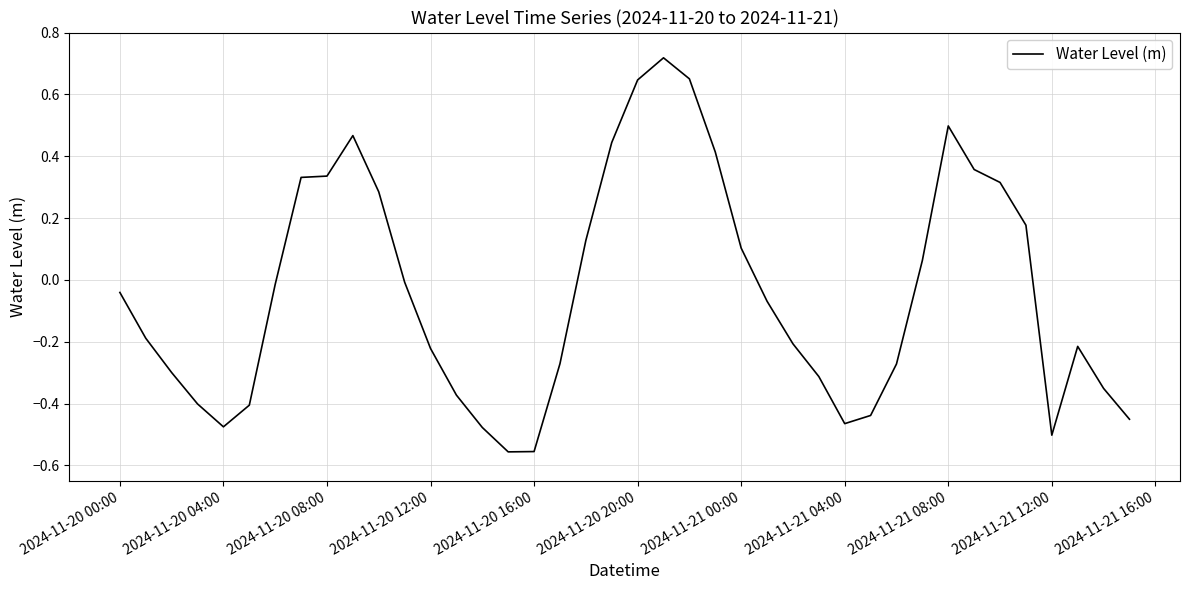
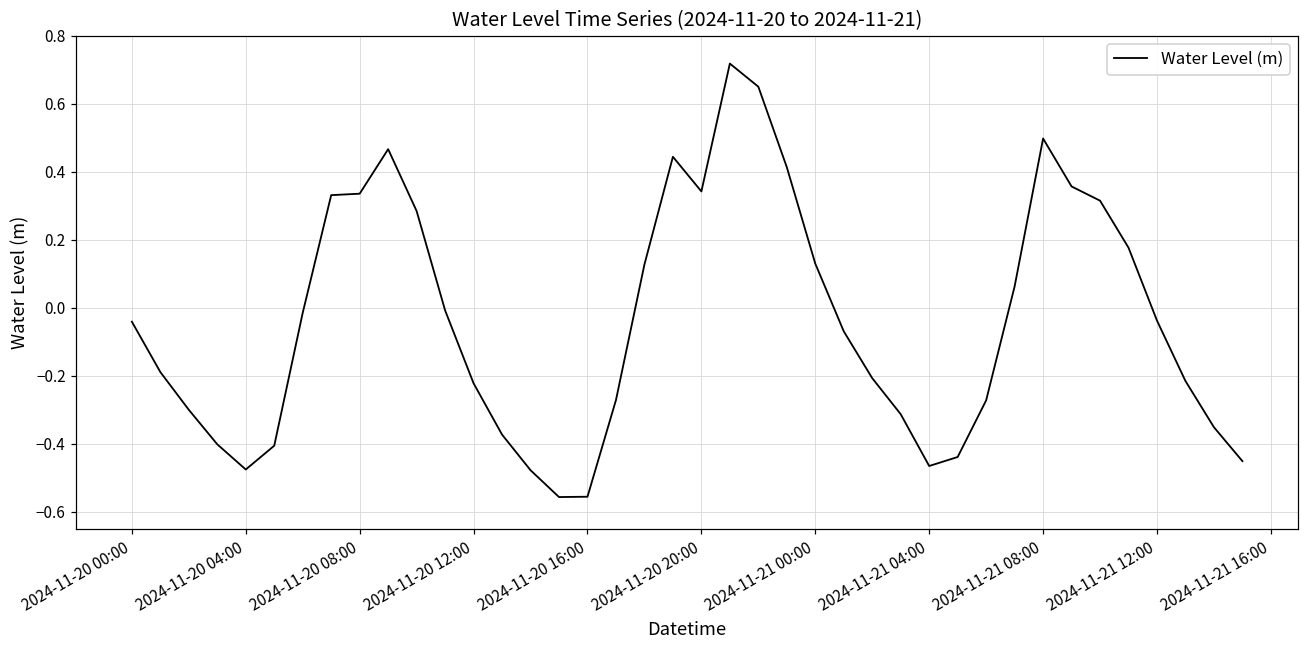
  {
    "2024-11-20 00:00": -0.04,
    "2024-11-20 04:00": -0.48,
    "2024-11-20 08:00": 0.34,
    "2024-11-20 12:00": -0.22,
    "2024-11-20 16:00": -0.56,
-   "2024-11-20 20:00": 0.65,
-   "2024-11-21 00:00": 0.10,
+   "2024-11-20 20:00": 0.34,
+   "2024-11-21 00:00": 0.13,
    "2024-11-21 04:00": -0.46,
    "2024-11-21 08:00": 0.50,
-   "2024-11-21 12:00": -0.50
+   "2024-11-21 12:00": -0.04
  }
